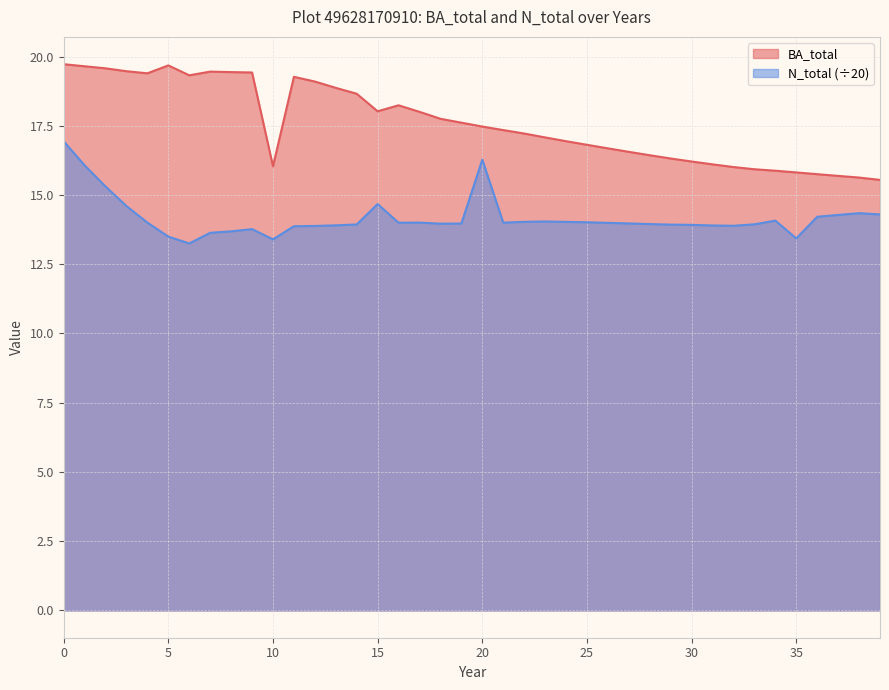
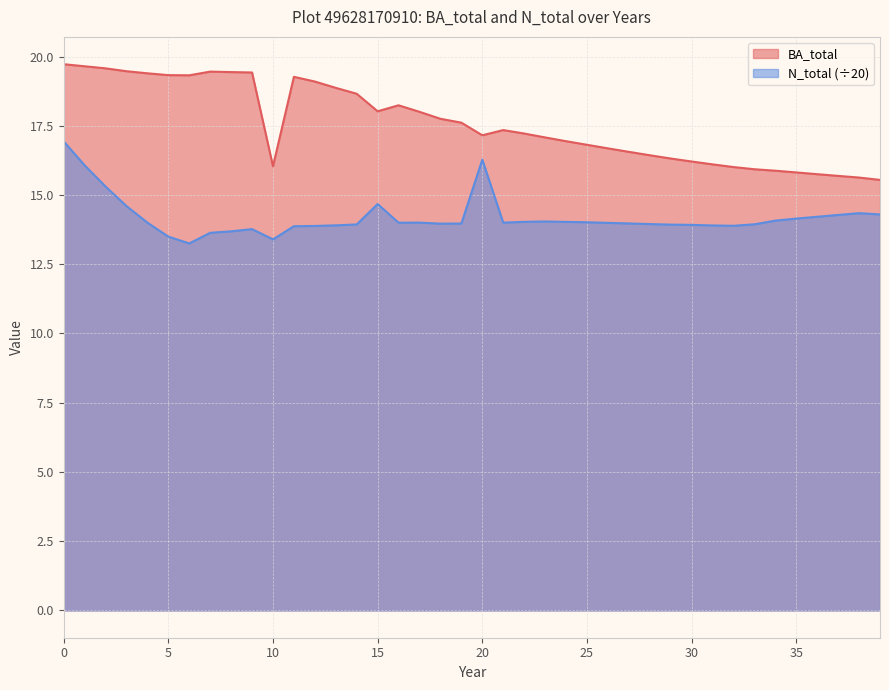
  {
    "BA_total": {
      "0": 19.7,
-     "5": 19.7,
+     "5": 19.3,
      "10": 16.0,
      "15": 18.0,
-     "20": 17.5,
+     "20": 17.2,
      "25": 16.8,
      "30": 16.2,
      "35": 15.8
    },
    "N_total (÷20)": {
      "0": 16.9,
      "5": 13.5,
      "10": 13.4,
      "15": 14.7,
      "20": 16.3,
      "25": 14.0,
      "30": 13.9,
-     "35": 13.4
+     "35": 14.1
    }
  }
